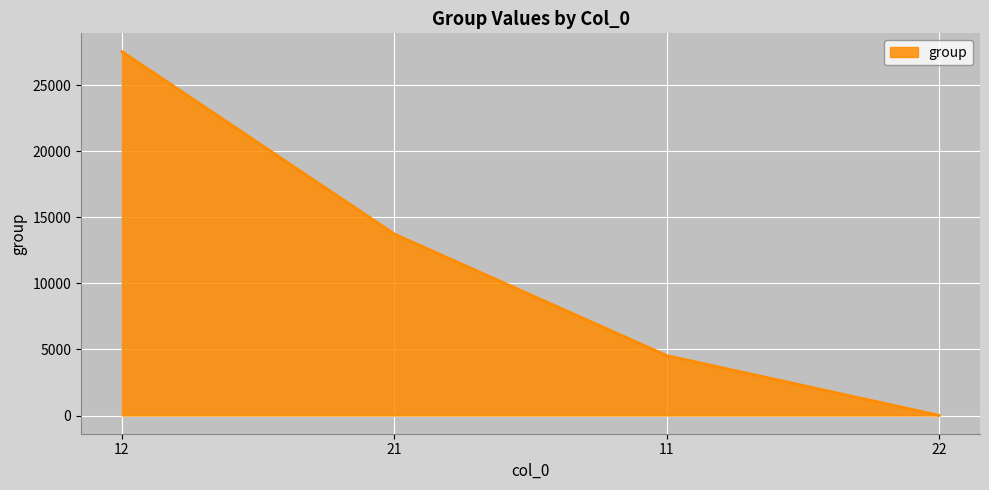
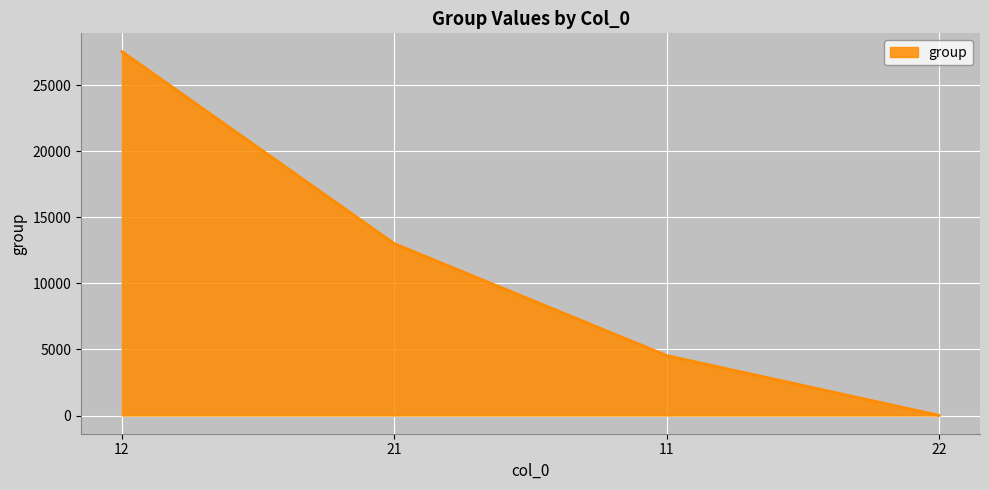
  {
    "12": 27500,
-   "21": 13700,
+   "21": 13000,
    "11": 4500,
    "22": 0
  }
